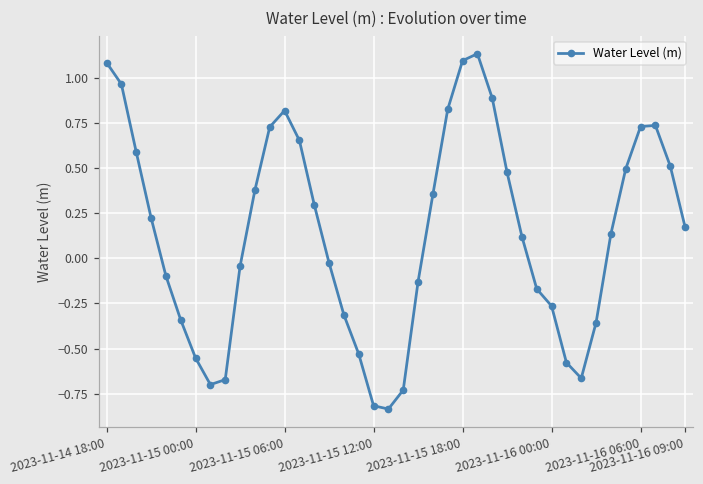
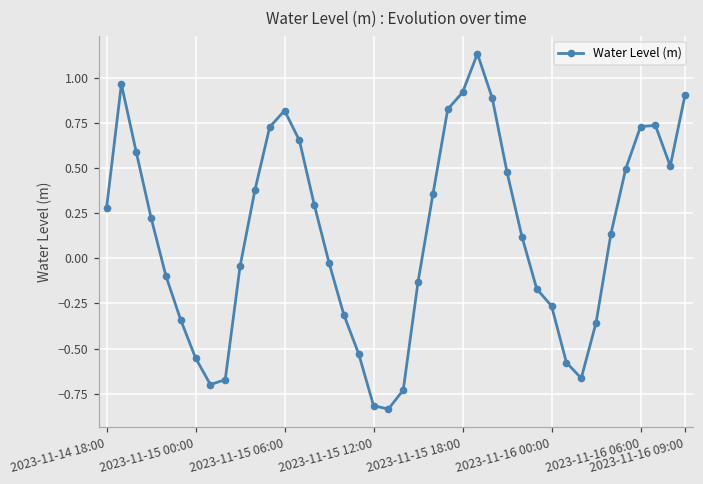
  {
-   "2023-11-14 18:00": 1.08,
+   "2023-11-14 18:00": 0.28,
    "2023-11-15 00:00": -0.55,
    "2023-11-15 06:00": 0.82,
    "2023-11-15 12:00": -0.82,
-   "2023-11-15 18:00": 1.09,
+   "2023-11-15 18:00": 0.92,
    "2023-11-16 00:00": -0.26,
    "2023-11-16 06:00": 0.73,
-   "2023-11-16 09:00": 0.17
+   "2023-11-16 09:00": 0.91
  }
